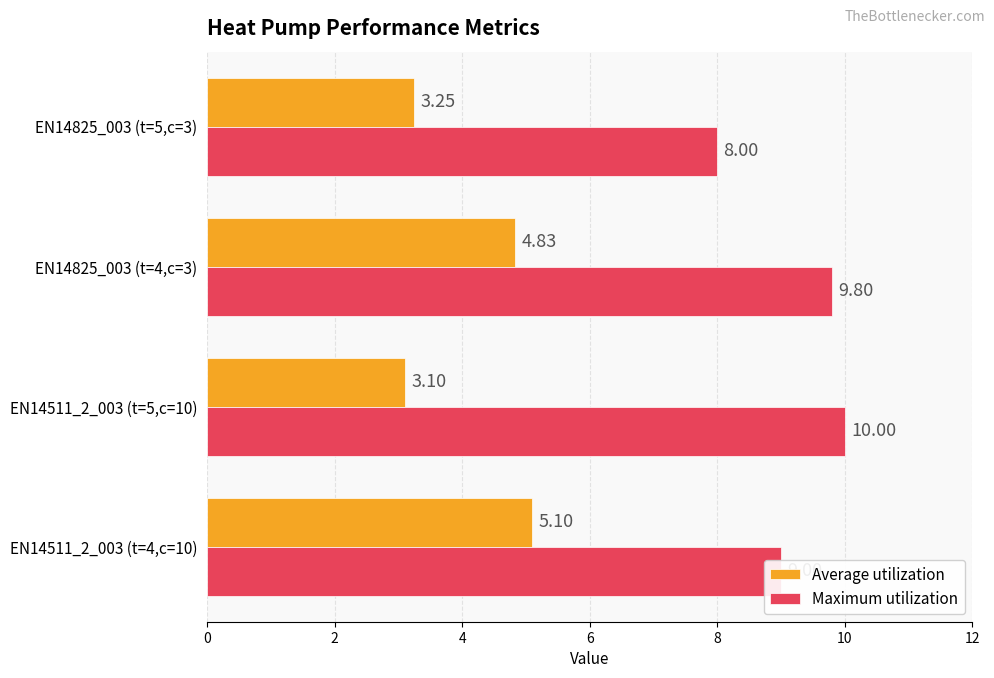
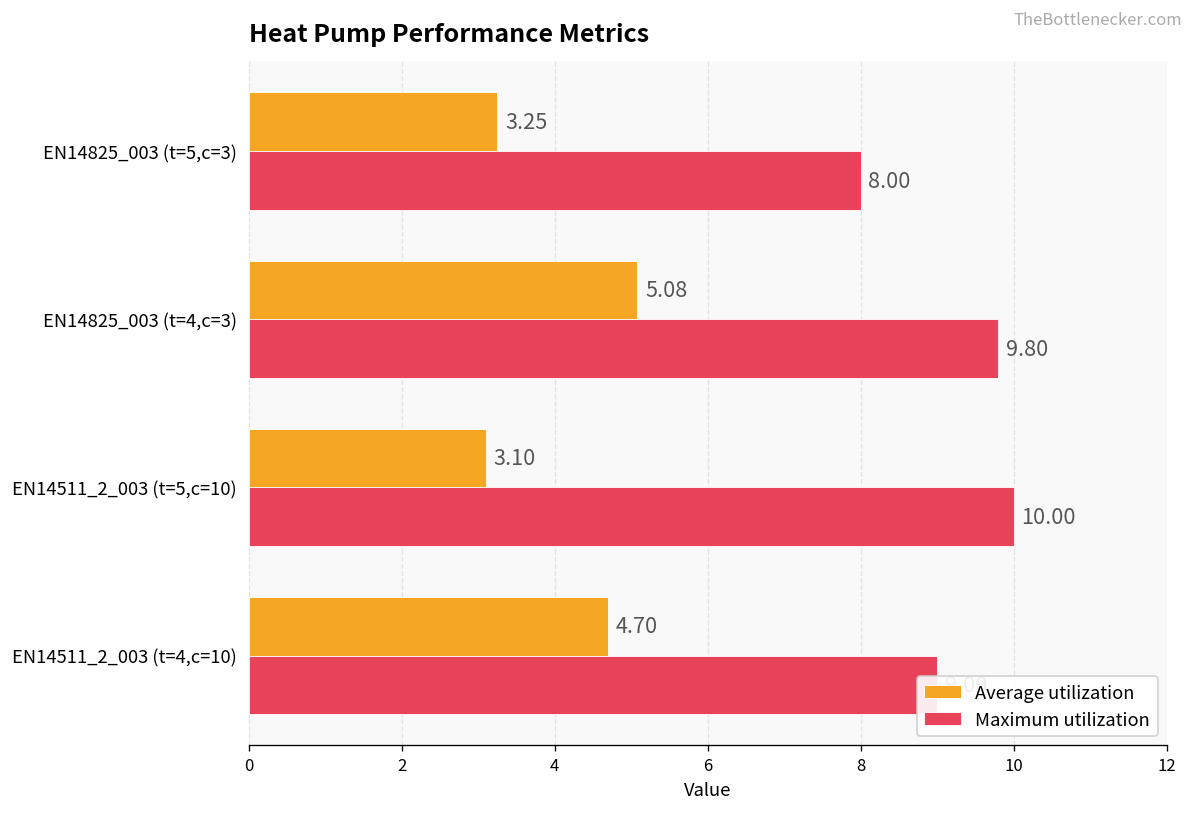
  {
    "Average utilization": {
      "EN14825_003 (t=5,c=3)": 3.25,
-     "EN14825_003 (t=4,c=3)": 4.83,
+     "EN14825_003 (t=4,c=3)": 5.08,
      "EN14511_2_003 (t=5,c=10)": 3.10,
-     "EN14511_2_003 (t=4,c=10)": 5.10
+     "EN14511_2_003 (t=4,c=10)": 4.70
    },
    "Maximum utilization": {
      "EN14825_003 (t=5,c=3)": 8.00,
      "EN14825_003 (t=4,c=3)": 9.80,
      "EN14511_2_003 (t=5,c=10)": 10.00
    }
  }
